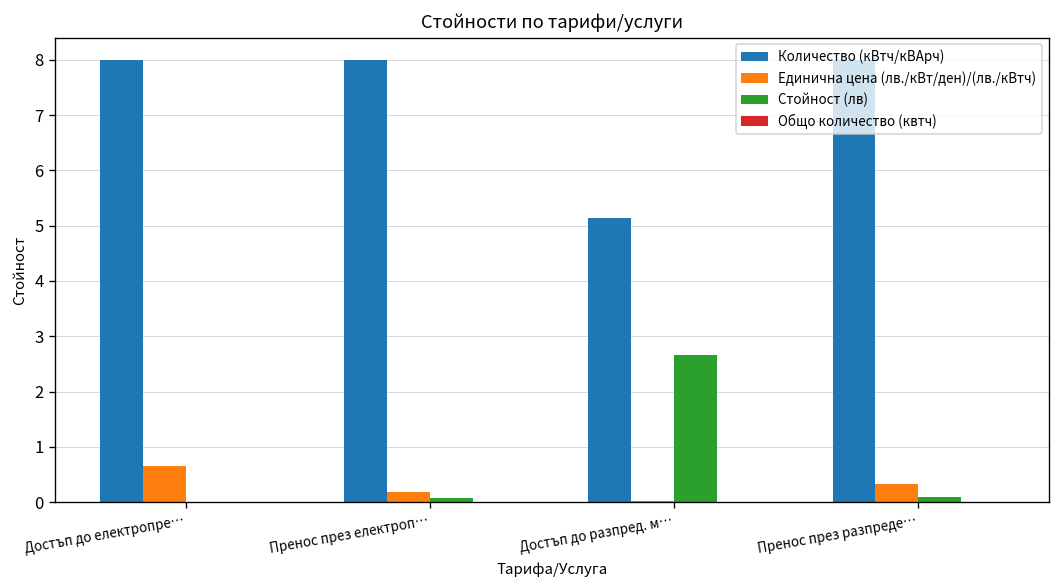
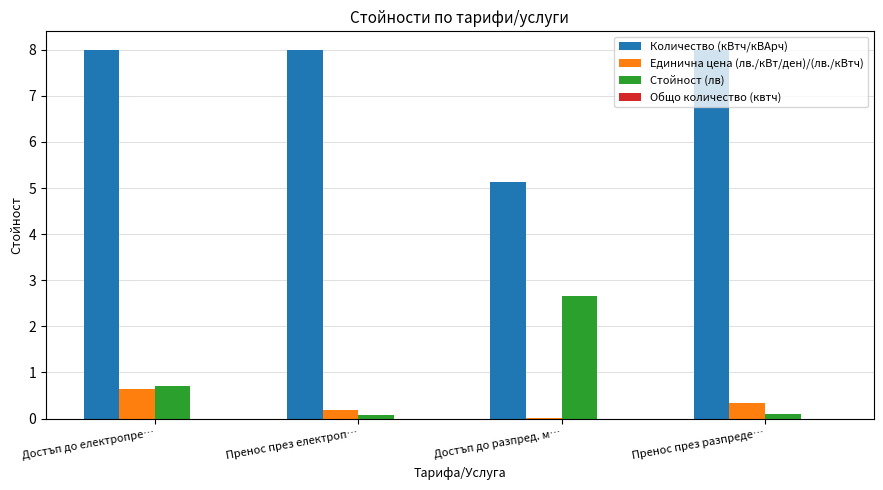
  {
    "Количество (кВтч/кВАрч)": {
      "Достъп до електропре…": 8.0,
      "Пренос през електроп…": 8.0,
      "Достъп до разпред. м…": 5.1
    },
    "Единична цена (лв./кВт/ден)/(лв./кВтч)": {
      "Достъп до електропре…": 0.6,
      "Пренос през електроп…": 0.2,
      "Пренос през разпреде…": 0.3
    },
    "Стойност (лв)": {
-     "Достъп до електропре…": 0.0,
+     "Достъп до електропре…": 0.7,
      "Пренос през електроп…": 0.1,
      "Достъп до разпред. м…": 2.7,
      "Пренос през разпреде…": 0.1
    },
    "Общо количество (квтч)": {
      "Достъп до електропре…": 0.0,
      "Пренос през електроп…": 0.0,
      "Достъп до разпред. м…": 0.0,
      "Пренос през разпреде…": 0.0
    }
  }
